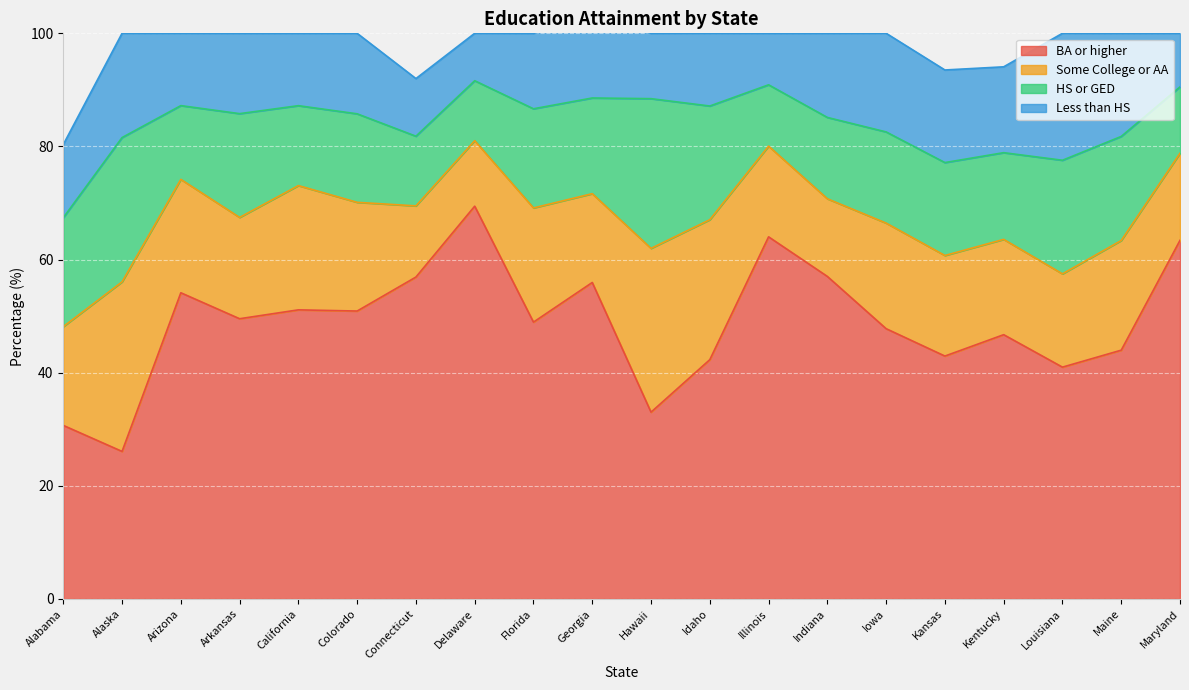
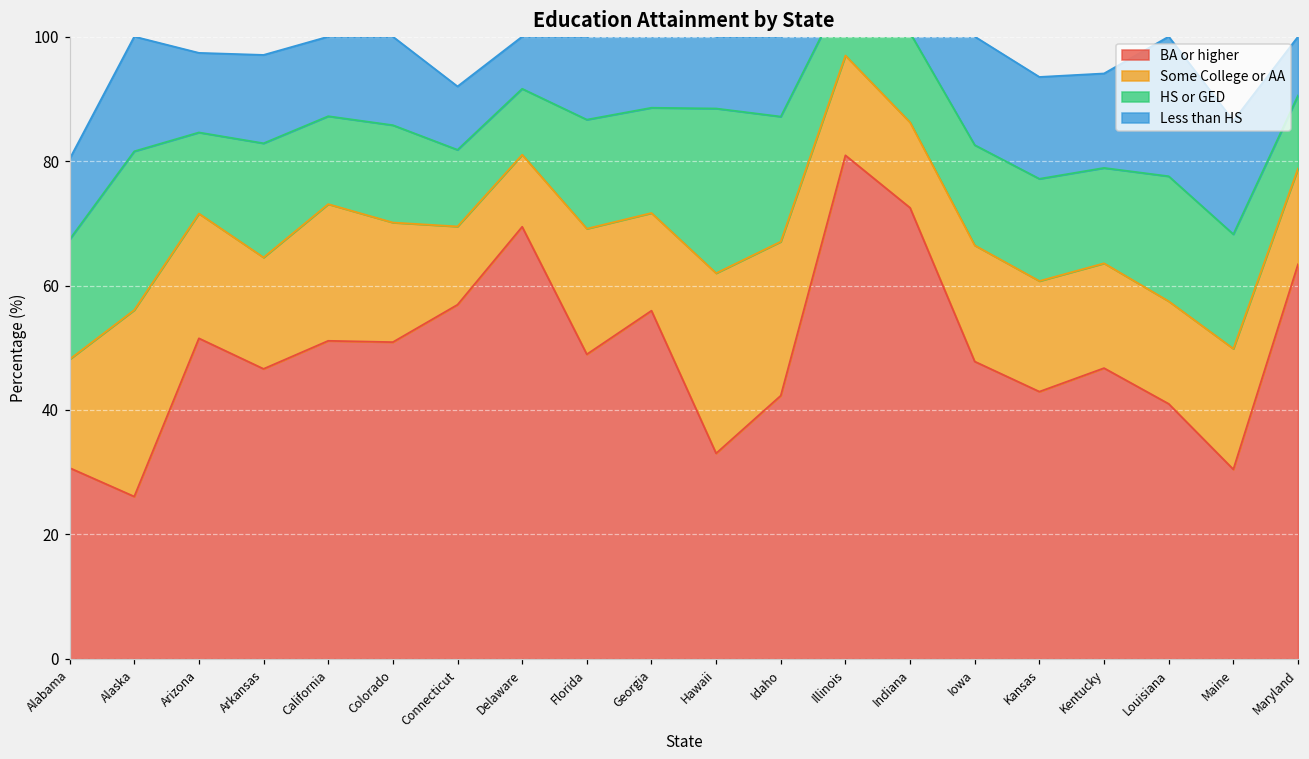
  {
    "BA or higher": {
      "Alabama": 31,
      "Alaska": 26,
-     "Arizona": 54,
-     "Arkansas": 50,
+     "Arizona": 52,
+     "Arkansas": 47,
      "California": 51,
      "Colorado": 51,
      "Connecticut": 57,
      "Delaware": 69,
      "Florida": 49,
      "Georgia": 56,
      "Hawaii": 33,
      "Idaho": 42,
-     "Illinois": 64,
-     "Indiana": 57,
+     "Illinois": 81,
+     "Indiana": 72,
      "Iowa": 48,
      "Kansas": 43,
      "Kentucky": 47,
      "Louisiana": 41,
-     "Maine": 44,
+     "Maine": 30,
      "Maryland": 63
    },
    "Some College or AA": {
      "Alabama": 17,
      "Alaska": 30,
      "Arizona": 20,
      "Arkansas": 18,
      "California": 22,
      "Colorado": 19,
      "Connecticut": 13,
      "Delaware": 12,
      "Florida": 20,
      "Georgia": 16,
      "Hawaii": 29,
      "Idaho": 25,
      "Illinois": 16,
      "Indiana": 14,
      "Iowa": 19,
      "Kansas": 18,
      "Kentucky": 17,
      "Louisiana": 16,
      "Maine": 19,
      "Maryland": 15
    },
    "HS or GED": {
      "Alabama": 19,
      "Alaska": 26,
      "Arizona": 13,
      "Arkansas": 18,
      "California": 14,
      "Colorado": 16,
      "Connecticut": 12,
      "Delaware": 11,
      "Florida": 18,
      "Georgia": 17,
      "Hawaii": 26,
      "Idaho": 20,
      "Iowa": 16,
      "Kansas": 16,
      "Kentucky": 15,
      "Louisiana": 20,
      "Maine": 18,
      "Maryland": 12
    },
    "Less than HS": {
      "Alabama": 13,
      "Alaska": 18,
      "Arizona": 13,
      "Arkansas": 14,
      "California": 13,
      "Colorado": 14,
      "Connecticut": 10,
      "Delaware": 8,
      "Florida": 13,
      "Hawaii": 12,
      "Idaho": 13,
      "Iowa": 17,
      "Kansas": 16,
      "Kentucky": 15,
      "Louisiana": 22,
      "Maryland": 9
    }
  }
